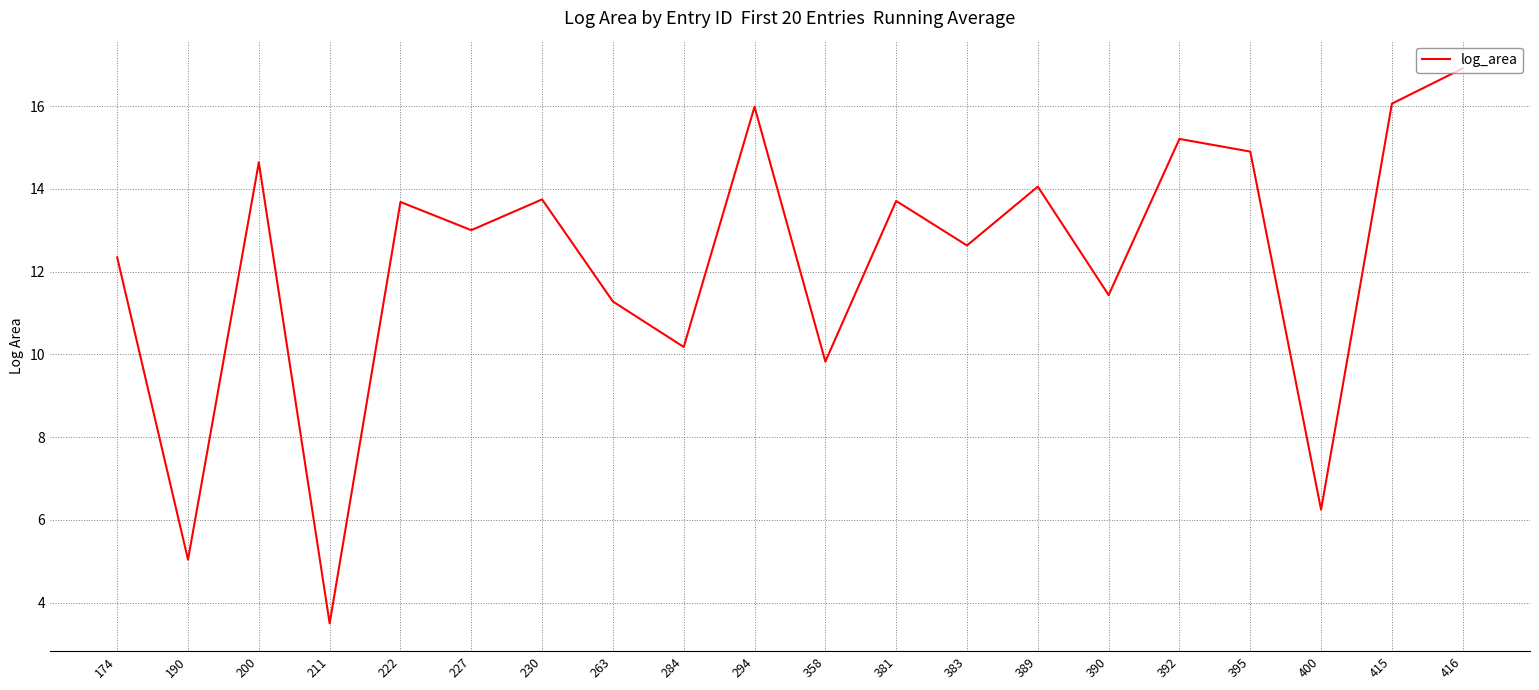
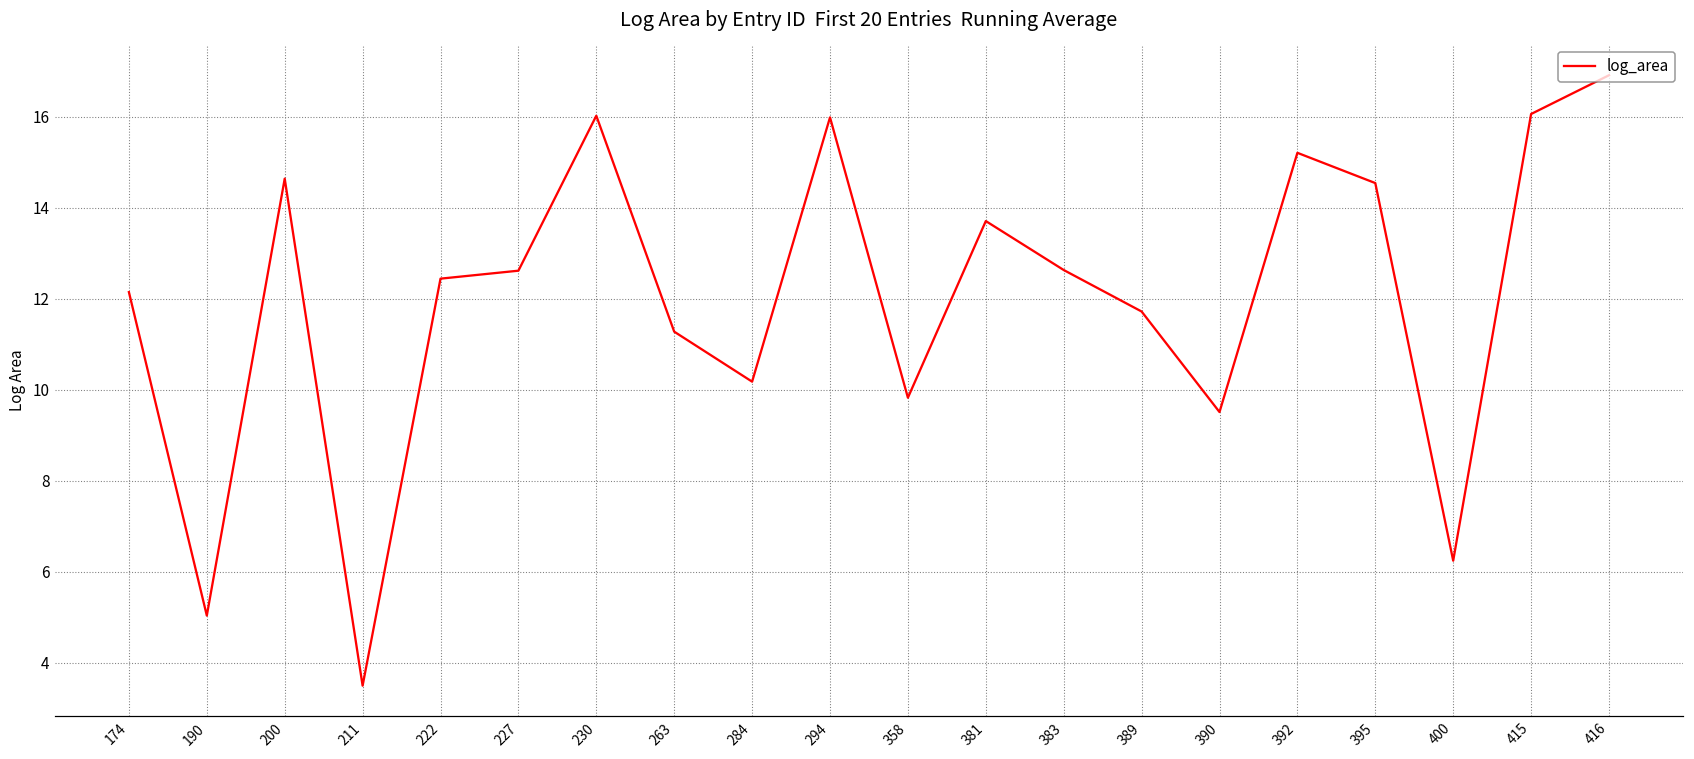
  {
-   "174": 12.3,
+   "174": 12.1,
    "190": 5.0,
    "200": 14.6,
    "211": 3.5,
-   "222": 13.7,
-   "227": 13.0,
-   "230": 13.7,
+   "222": 12.4,
+   "227": 12.6,
+   "230": 16.0,
    "263": 11.3,
    "284": 10.2,
    "294": 16.0,
    "358": 9.8,
    "381": 13.7,
    "383": 12.6,
-   "389": 14.1,
-   "390": 11.4,
+   "389": 11.7,
+   "390": 9.5,
    "392": 15.2,
-   "395": 14.9,
+   "395": 14.5,
    "400": 6.2,
    "415": 16.1
  }
